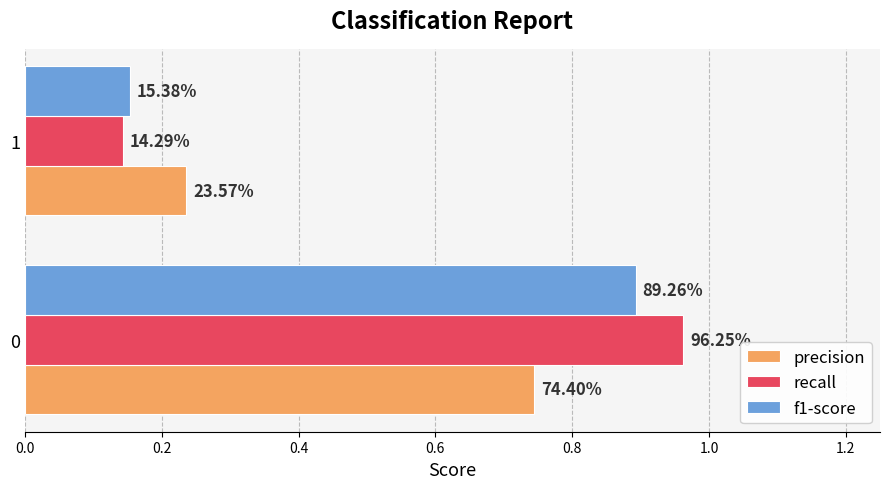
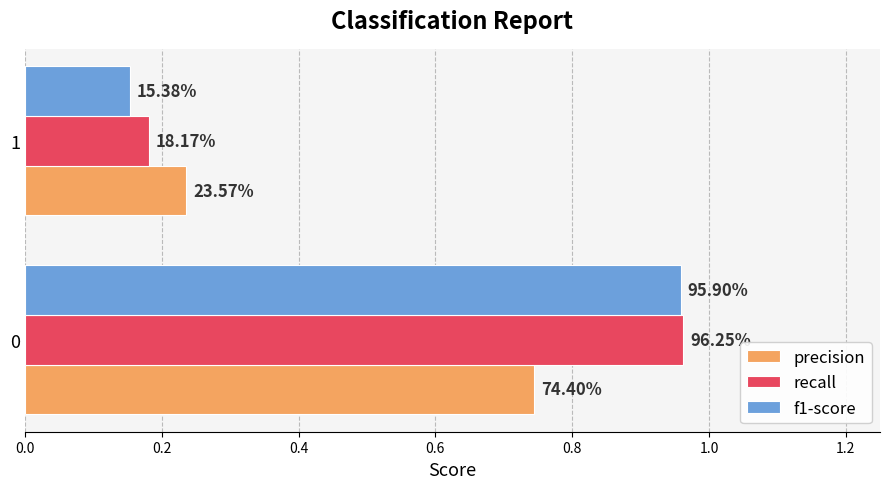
  {
    "precision": {
      "1": "23.57%",
      "0": "74.40%"
    },
    "recall": {
-     "1": "14.29%"
+     "1": "18.17%"
    },
    "f1-score": {
      "1": "15.38%",
-     "0": "89.26%"
+     "0": "95.90%"
    }
  }
